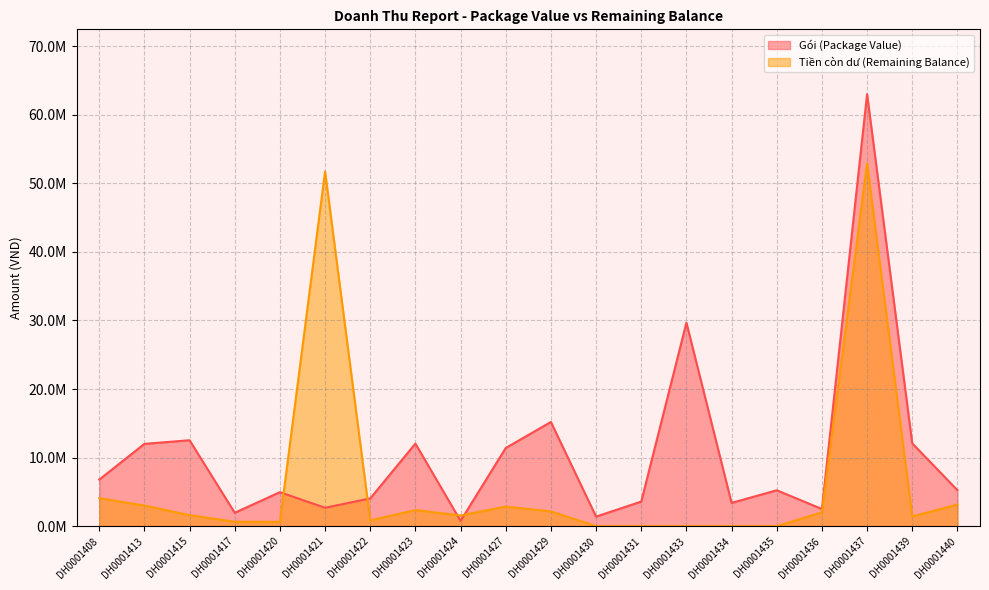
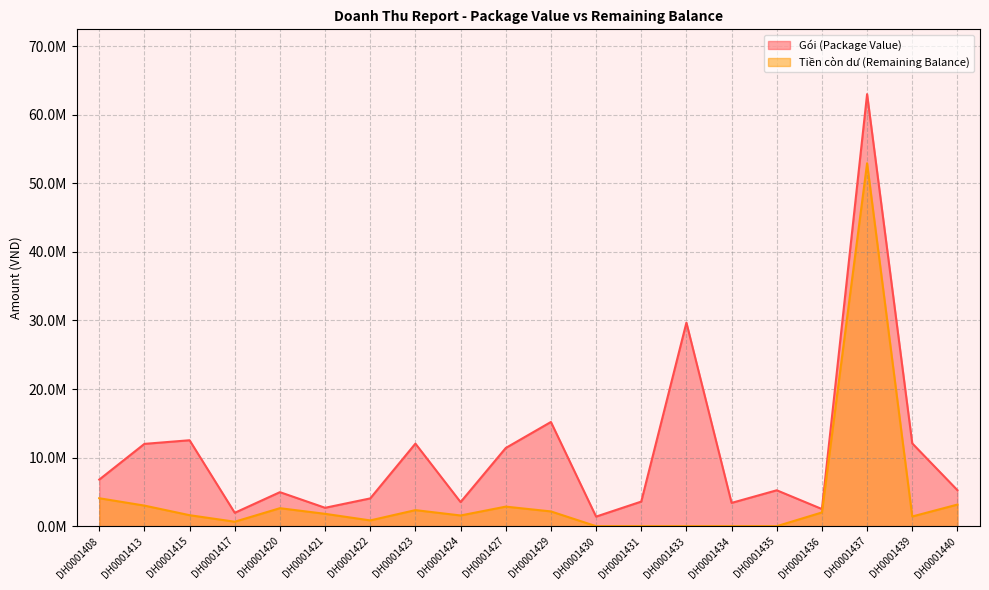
  {
    "Gói (Package Value)": {
      "DH0001408": 7000000,
      "DH0001413": 12000000,
      "DH0001415": 13000000,
      "DH0001417": 2000000,
      "DH0001420": 5000000,
      "DH0001421": 3000000,
      "DH0001422": 4000000,
      "DH0001423": 12000000,
-     "DH0001424": 1000000,
+     "DH0001424": 4000000,
      "DH0001427": 11000000,
      "DH0001429": 15000000,
      "DH0001430": 1000000,
      "DH0001431": 4000000,
      "DH0001433": 30000000,
      "DH0001434": 3000000,
      "DH0001435": 5000000,
      "DH0001436": 3000000,
      "DH0001437": 63000000,
      "DH0001439": 12000000,
      "DH0001440": 5000000
    },
    "Tiền còn dư (Remaining Balance)": {
      "DH0001408": 4000000,
      "DH0001413": 3000000,
      "DH0001415": 2000000,
      "DH0001417": 1000000,
-     "DH0001420": 1000000,
-     "DH0001421": 52000000,
+     "DH0001420": 3000000,
+     "DH0001421": 2000000,
      "DH0001422": 1000000,
      "DH0001423": 2000000,
      "DH0001424": 2000000,
      "DH0001427": 3000000,
      "DH0001429": 2000000,
      "DH0001430": 0,
      "DH0001431": 0,
      "DH0001433": 0,
      "DH0001434": 0,
      "DH0001435": 0,
      "DH0001436": 2000000,
      "DH0001437": 53000000,
      "DH0001439": 1000000,
      "DH0001440": 3000000
    }
  }
